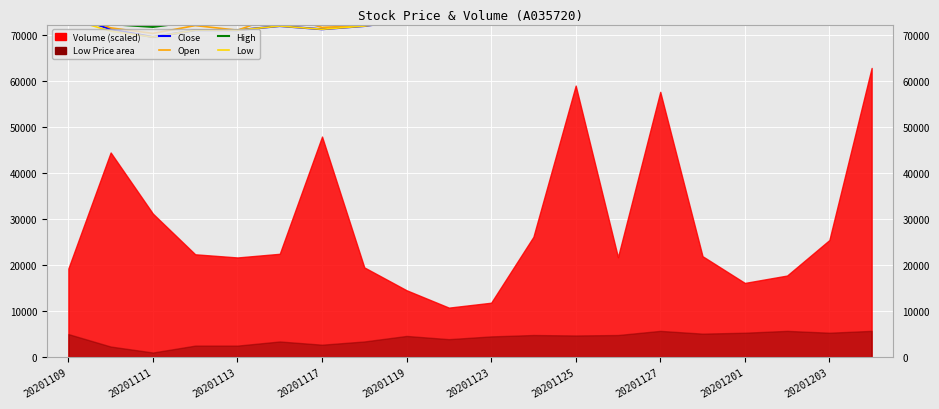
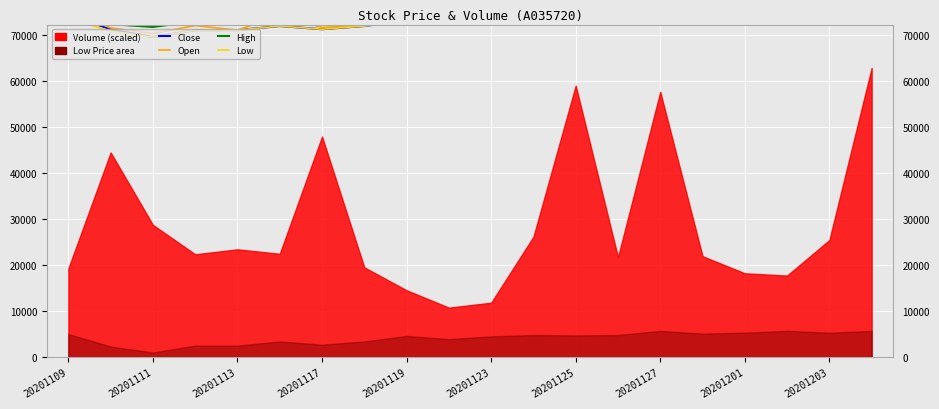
  {
    "Volume (scaled)": {
      "20201109": 19000,
-     "20201111": 31000,
-     "20201113": 22000,
+     "20201111": 29000,
+     "20201113": 23000,
      "20201117": 48000,
      "20201119": 15000,
      "20201123": 12000,
      "20201125": 59000,
      "20201127": 58000,
-     "20201201": 16000,
+     "20201201": 18000,
      "20201203": 25000
    },
    "High": {
      "20201111": 72000
    }
  }
